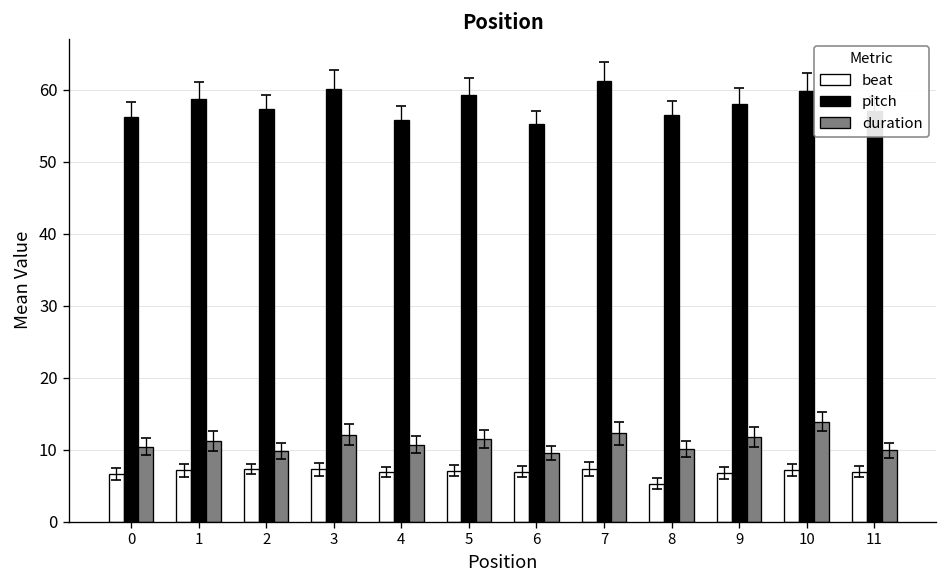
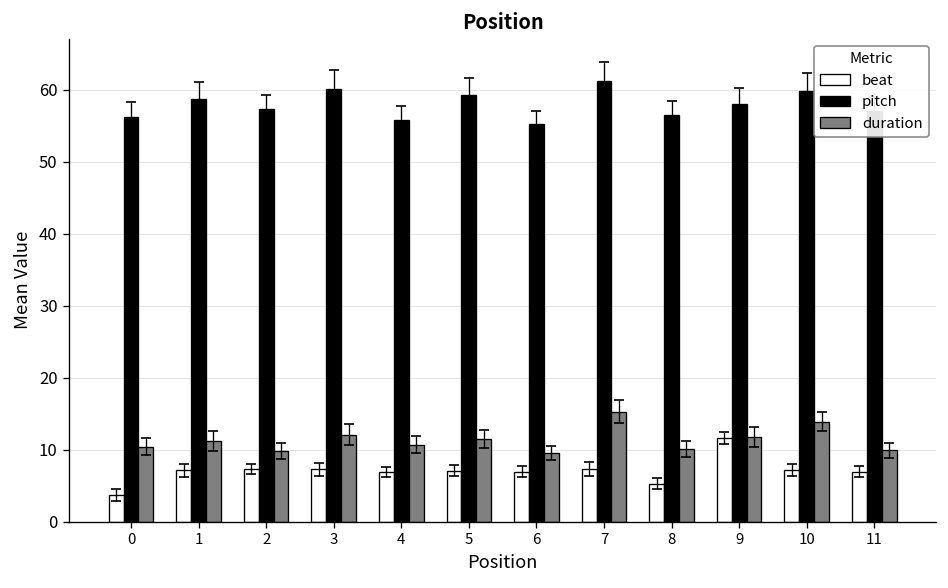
  {
    "beat": {
-     "0": 7,
+     "0": 4,
      "1": 7,
      "2": 7,
      "3": 7,
      "4": 7,
      "5": 7,
      "6": 7,
      "7": 7,
      "8": 5,
-     "9": 7,
+     "9": 12,
      "10": 7,
      "11": 7
    },
    "pitch": {
      "0": 56,
      "1": 59,
      "2": 57,
      "3": 60,
      "4": 56,
      "5": 59,
      "6": 55,
      "7": 61,
      "8": 57,
      "9": 58,
      "10": 60
    },
    "duration": {
      "0": 10,
      "1": 11,
      "2": 10,
      "3": 12,
      "4": 11,
      "5": 12,
      "6": 10,
-     "7": 12,
+     "7": 15,
      "8": 10,
      "9": 12,
      "10": 14,
      "11": 10
    }
  }
